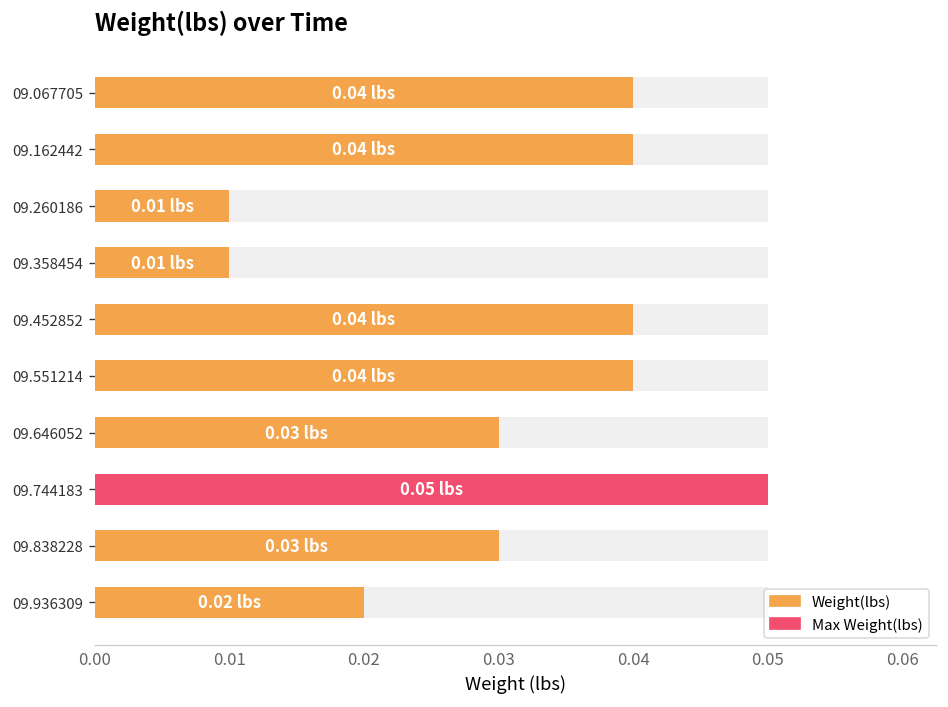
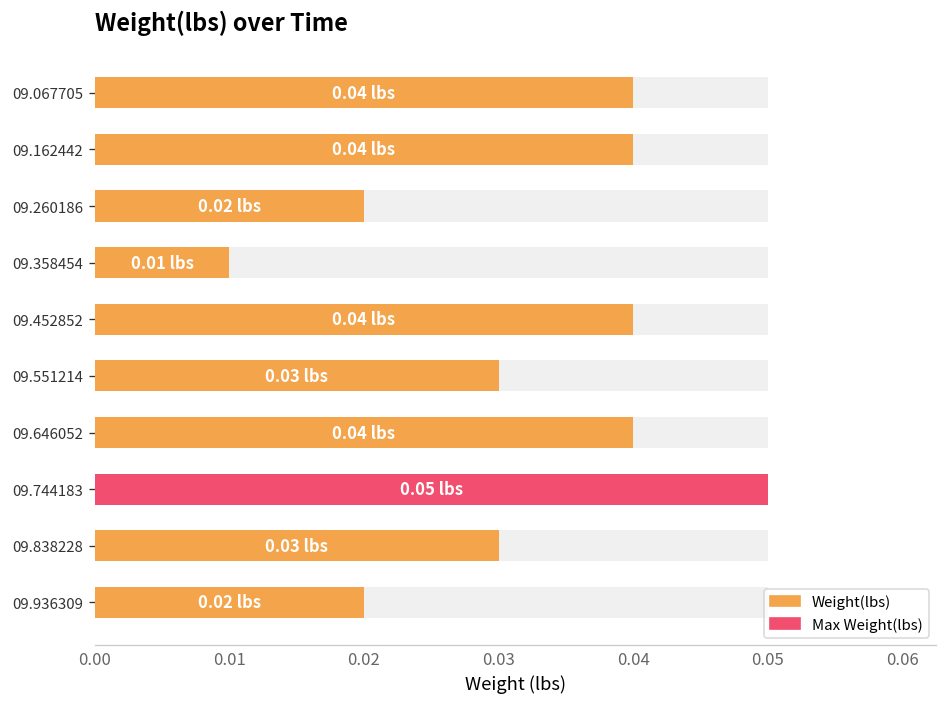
  {
    "Weight(lbs)": {
-     "09.260186": 0.01,
-     "09.551214": 0.04,
-     "09.646052": 0.03,
+     "09.260186": 0.02,
+     "09.551214": 0.03,
+     "09.646052": 0.04,
      "09.744183": 0.05
    },
    "Max Weight(lbs)": {
      "09.744183": 0.05
    }
  }
